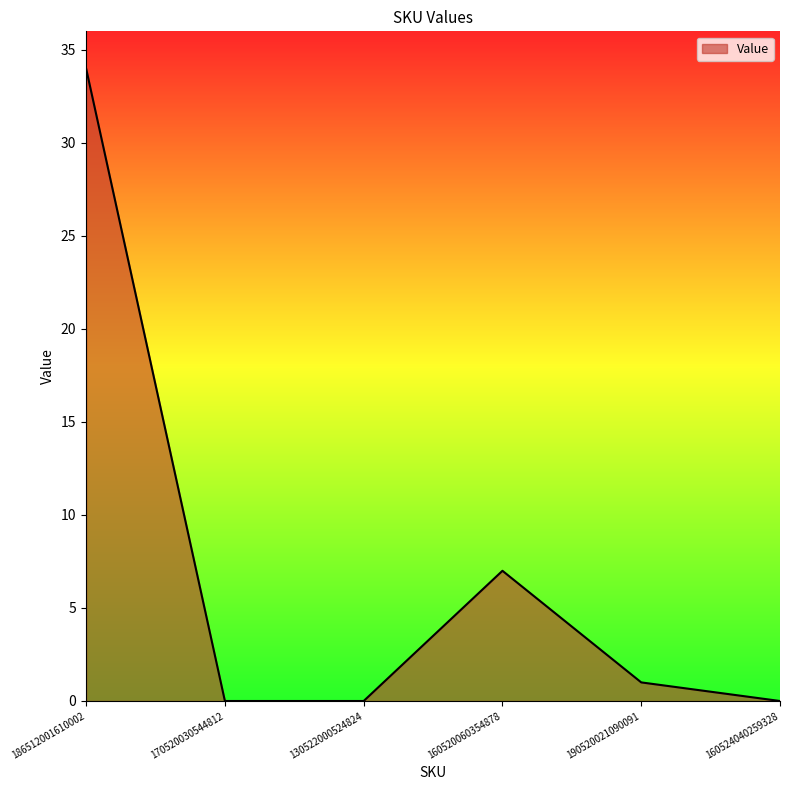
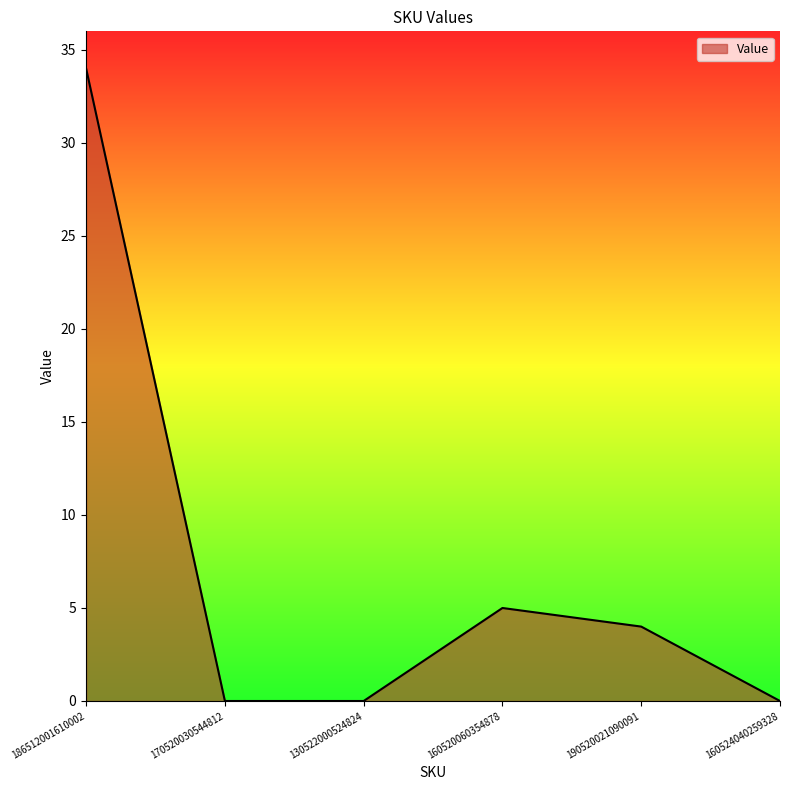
  {
    "186512001610002": 34,
    "170520030544812": 0,
    "130522000524824": 0,
-   "160520060354878": 7,
-   "190520021090091": 1,
+   "160520060354878": 5,
+   "190520021090091": 4,
    "160524040259328": 0
  }
